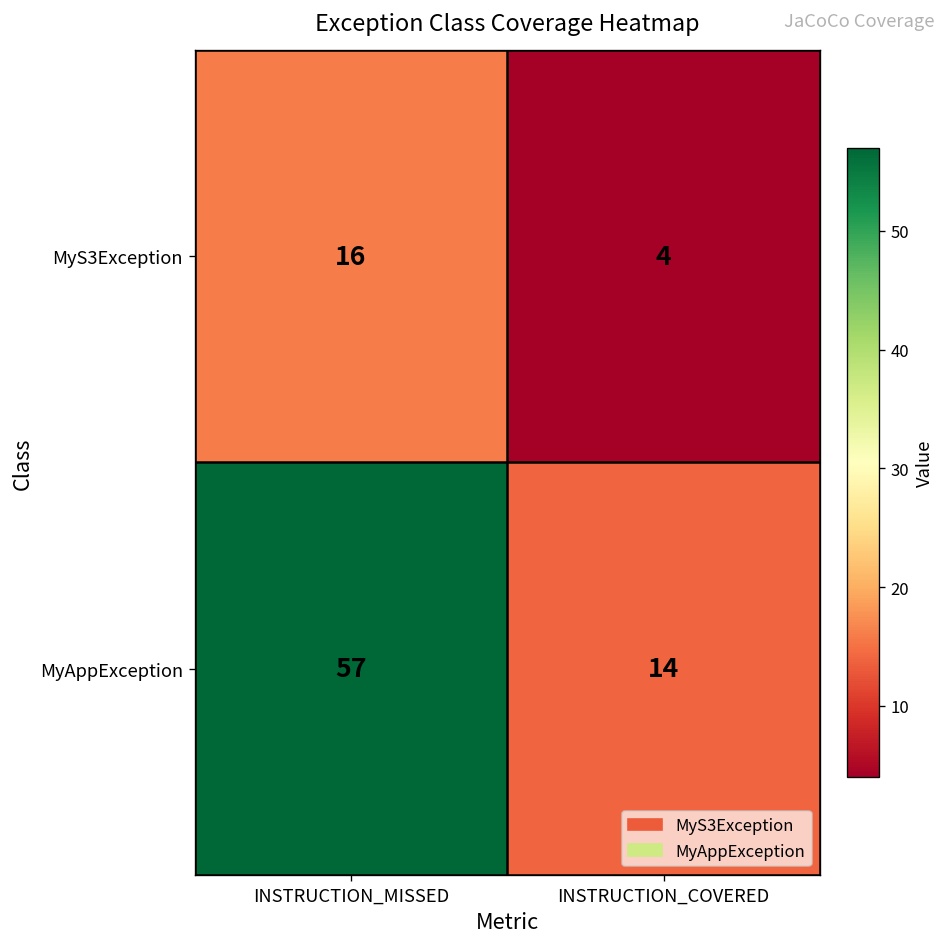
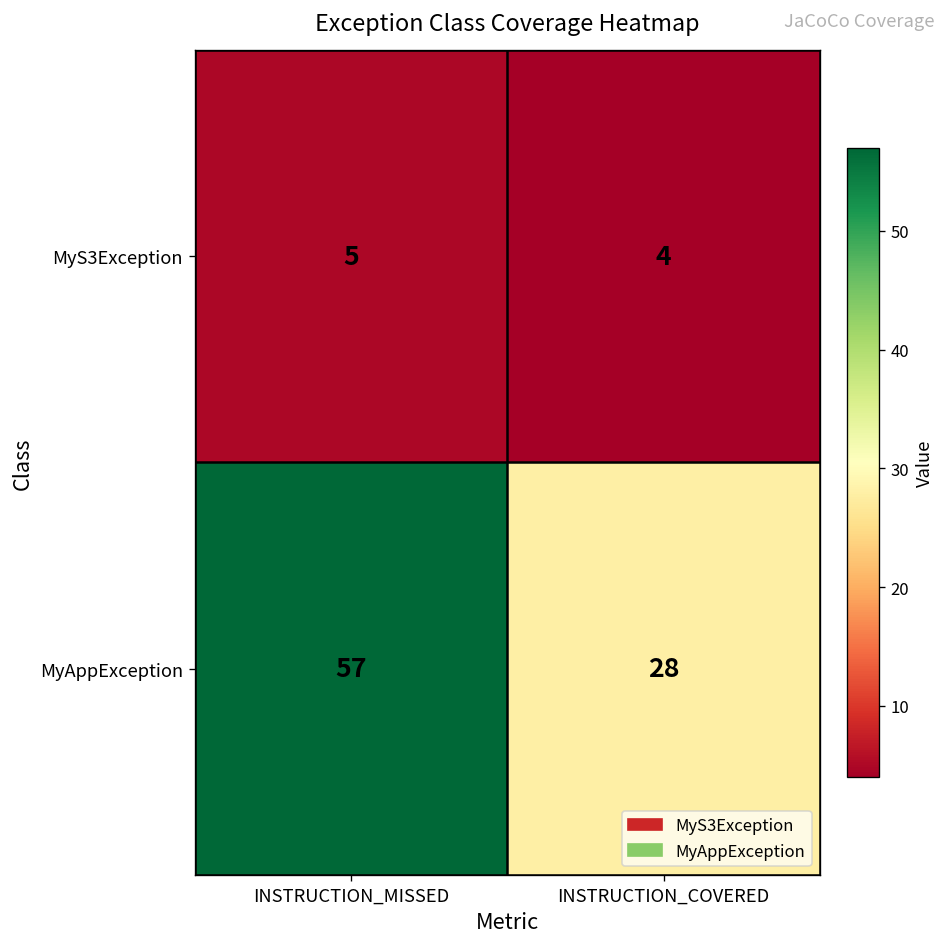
  {
    "MyS3Exception": {
-     "INSTRUCTION_MISSED": 16,
+     "INSTRUCTION_MISSED": 5,
      "INSTRUCTION_COVERED": 4
    },
    "MyAppException": {
      "INSTRUCTION_MISSED": 57,
-     "INSTRUCTION_COVERED": 14
+     "INSTRUCTION_COVERED": 28
    }
  }
